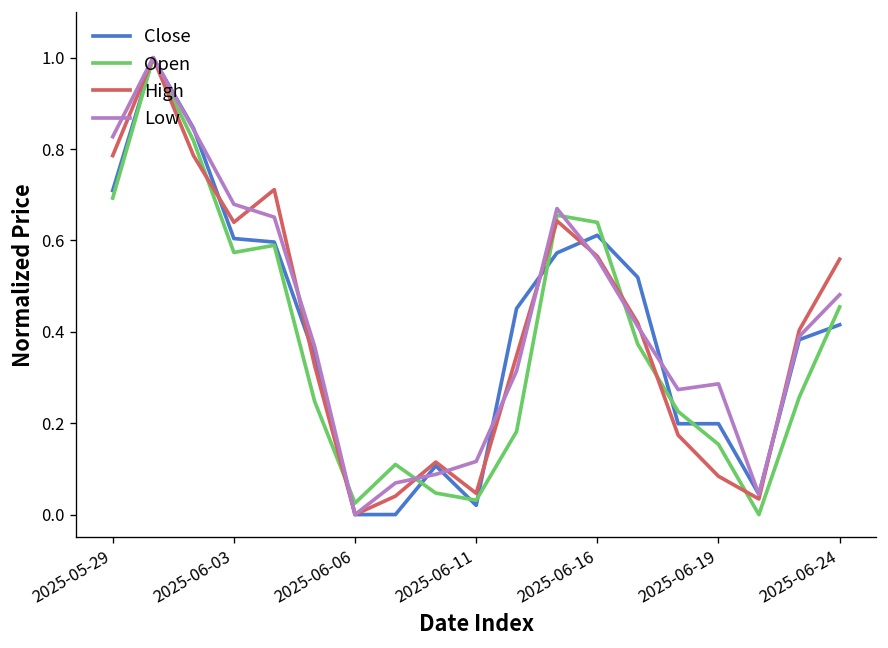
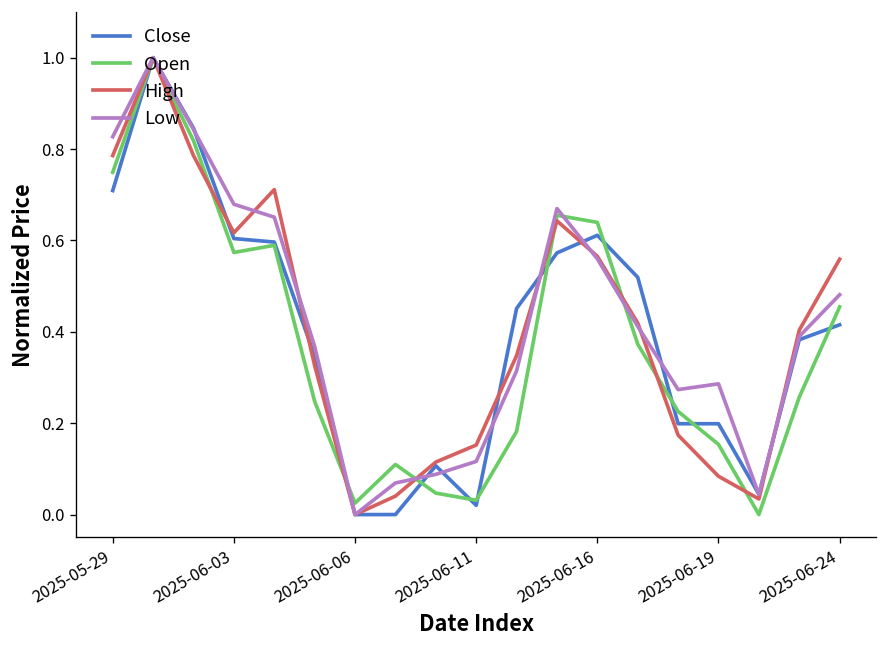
  {
    "Close": {
      "2025-05-29": 0.71,
      "2025-06-03": 0.60,
      "2025-06-11": 0.02,
      "2025-06-16": 0.61,
      "2025-06-19": 0.20,
      "2025-06-24": 0.42
    },
    "Open": {
-     "2025-05-29": 0.69,
+     "2025-05-29": 0.75,
      "2025-06-03": 0.57,
      "2025-06-06": 0.03,
      "2025-06-11": 0.03,
      "2025-06-16": 0.64,
      "2025-06-19": 0.15,
      "2025-06-24": 0.45
    },
    "High": {
      "2025-05-29": 0.79,
-     "2025-06-03": 0.64,
-     "2025-06-11": 0.05,
+     "2025-06-03": 0.62,
+     "2025-06-11": 0.15,
      "2025-06-19": 0.08,
      "2025-06-24": 0.56
    },
    "Low": {
      "2025-05-29": 0.83,
      "2025-06-03": 0.68,
      "2025-06-11": 0.12,
      "2025-06-19": 0.29,
      "2025-06-24": 0.48
    }
  }
